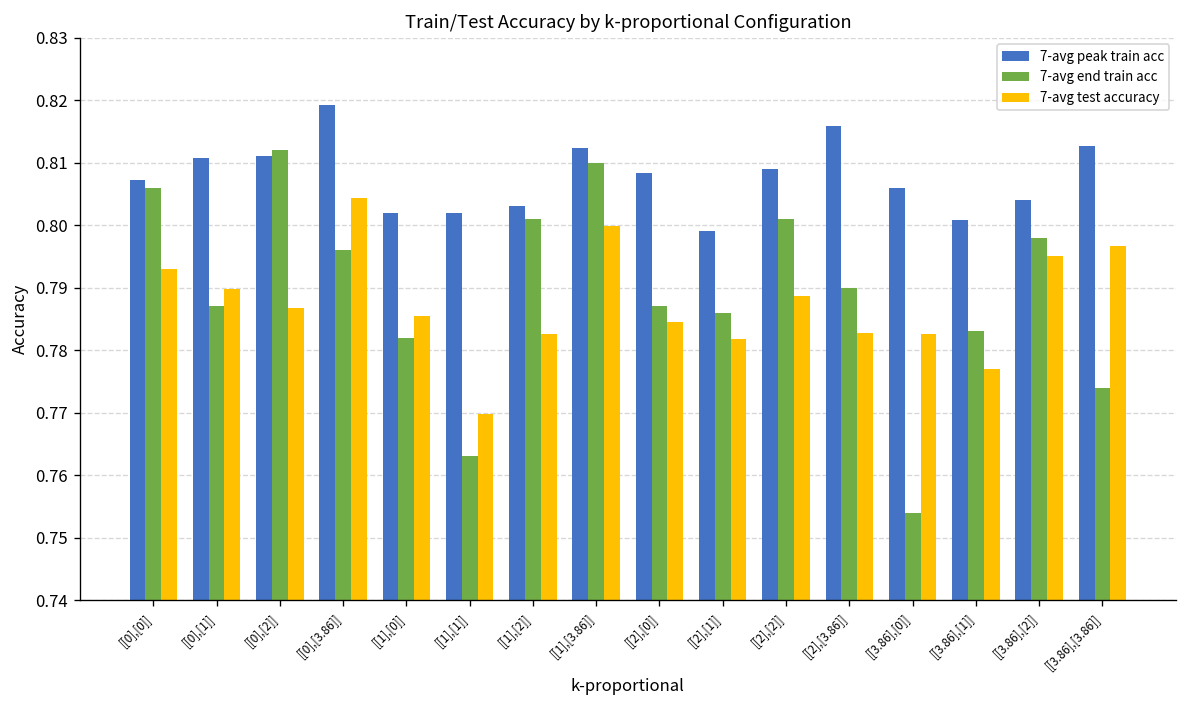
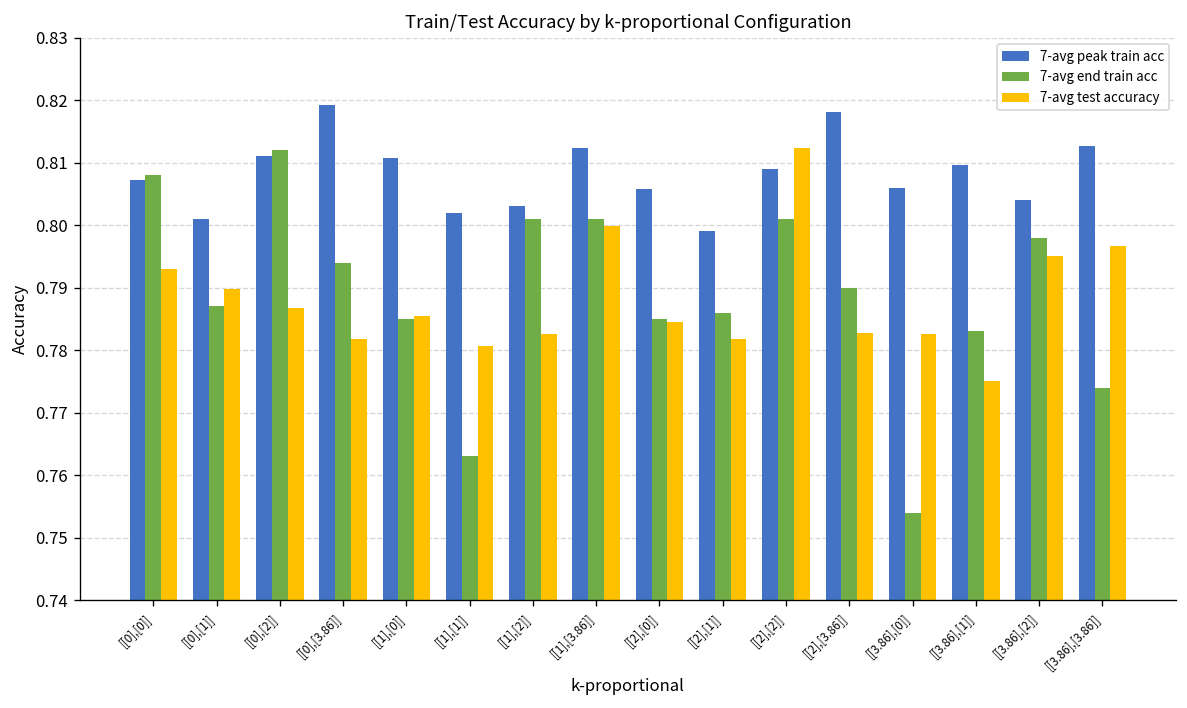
  {
    "7-avg peak train acc": {
      "[[0],[0]]": 0.807,
-     "[[0],[1]]": 0.811,
+     "[[0],[1]]": 0.801,
      "[[0],[2]]": 0.811,
      "[[0],[3.86]]": 0.819,
-     "[[1],[0]]": 0.802,
+     "[[1],[0]]": 0.811,
      "[[1],[1]]": 0.802,
      "[[1],[2]]": 0.803,
      "[[1],[3.86]]": 0.812,
-     "[[2],[0]]": 0.808,
+     "[[2],[0]]": 0.806,
      "[[2],[1]]": 0.799,
      "[[2],[2]]": 0.809,
-     "[[2],[3.86]]": 0.816,
+     "[[2],[3.86]]": 0.818,
      "[[3.86],[0]]": 0.806,
-     "[[3.86],[1]]": 0.801,
+     "[[3.86],[1]]": 0.810,
      "[[3.86],[2]]": 0.804,
      "[[3.86],[3.86]]": 0.813
    },
    "7-avg end train acc": {
-     "[[0],[0]]": 0.806,
+     "[[0],[0]]": 0.808,
      "[[0],[1]]": 0.787,
      "[[0],[2]]": 0.812,
-     "[[0],[3.86]]": 0.796,
-     "[[1],[0]]": 0.782,
+     "[[0],[3.86]]": 0.794,
+     "[[1],[0]]": 0.785,
      "[[1],[1]]": 0.763,
      "[[1],[2]]": 0.801,
-     "[[1],[3.86]]": 0.810,
-     "[[2],[0]]": 0.787,
+     "[[1],[3.86]]": 0.801,
+     "[[2],[0]]": 0.785,
      "[[2],[1]]": 0.786,
      "[[2],[2]]": 0.801,
      "[[2],[3.86]]": 0.790,
      "[[3.86],[0]]": 0.754,
      "[[3.86],[1]]": 0.783,
      "[[3.86],[2]]": 0.798,
      "[[3.86],[3.86]]": 0.774
    },
    "7-avg test accuracy": {
      "[[0],[0]]": 0.793,
      "[[0],[1]]": 0.790,
      "[[0],[2]]": 0.787,
-     "[[0],[3.86]]": 0.804,
+     "[[0],[3.86]]": 0.782,
      "[[1],[0]]": 0.785,
-     "[[1],[1]]": 0.770,
+     "[[1],[1]]": 0.781,
      "[[1],[2]]": 0.783,
      "[[1],[3.86]]": 0.800,
      "[[2],[0]]": 0.785,
      "[[2],[1]]": 0.782,
-     "[[2],[2]]": 0.789,
+     "[[2],[2]]": 0.812,
      "[[2],[3.86]]": 0.783,
      "[[3.86],[0]]": 0.783,
-     "[[3.86],[1]]": 0.777,
+     "[[3.86],[1]]": 0.775,
      "[[3.86],[2]]": 0.795,
      "[[3.86],[3.86]]": 0.797
    }
  }
